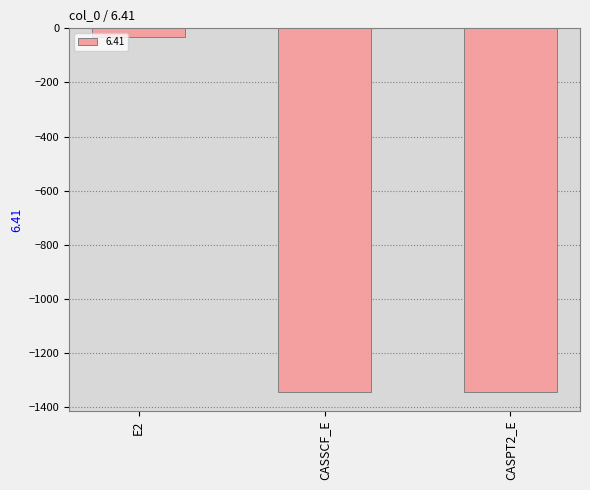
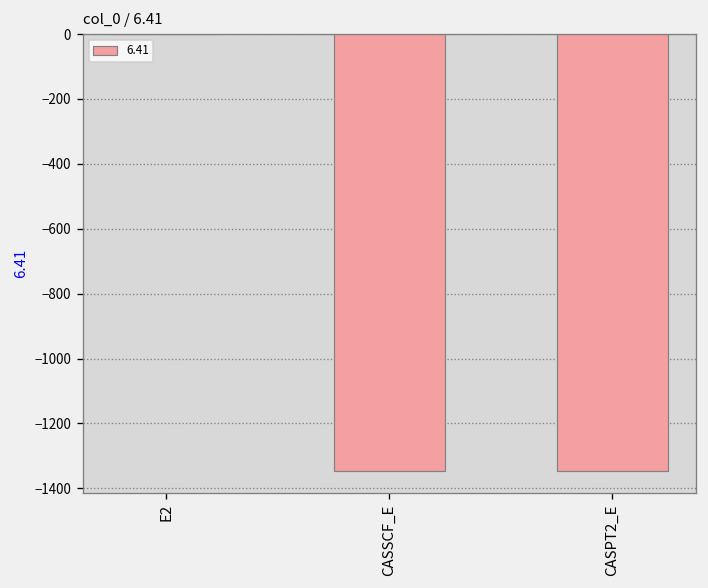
  {
-   "E2": -30,
+   "E2": 0,
    "CASSCF_E": -1350,
    "CASPT2_E": -1350
  }
